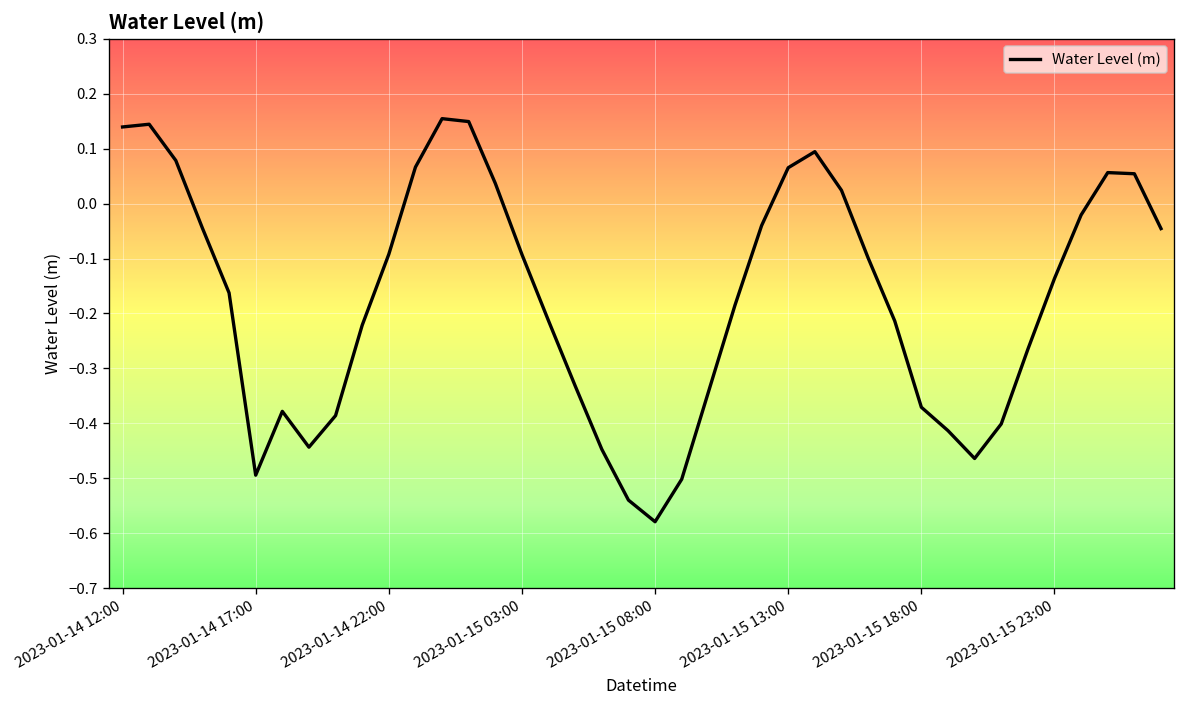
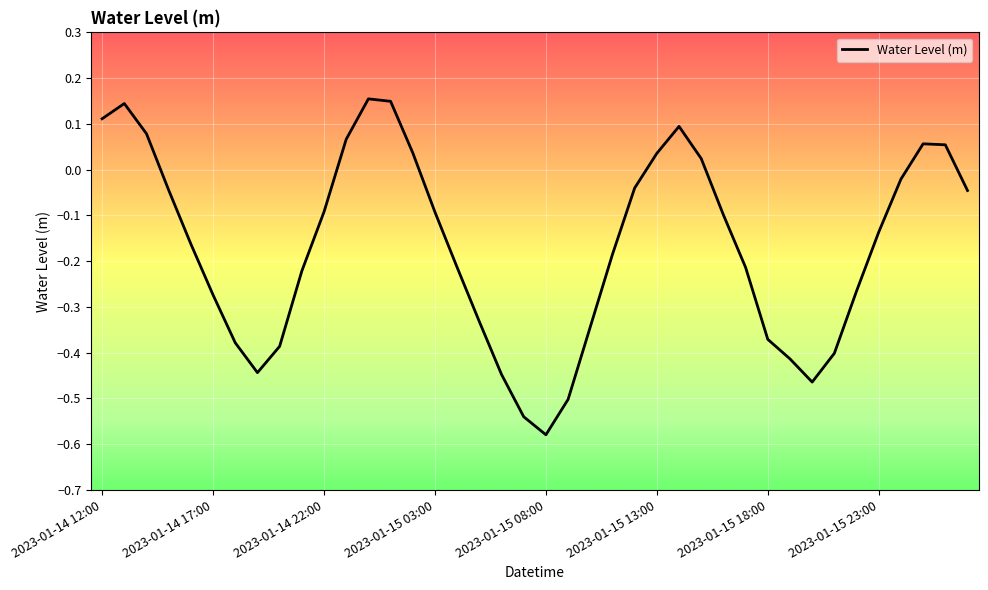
  {
-   "2023-01-14 12:00": 0.14,
-   "2023-01-14 17:00": -0.49,
+   "2023-01-14 12:00": 0.11,
+   "2023-01-14 17:00": -0.27,
    "2023-01-14 22:00": -0.09,
    "2023-01-15 03:00": -0.09,
    "2023-01-15 08:00": -0.58,
-   "2023-01-15 13:00": 0.07,
+   "2023-01-15 13:00": 0.04,
    "2023-01-15 18:00": -0.37,
    "2023-01-15 23:00": -0.14
  }
